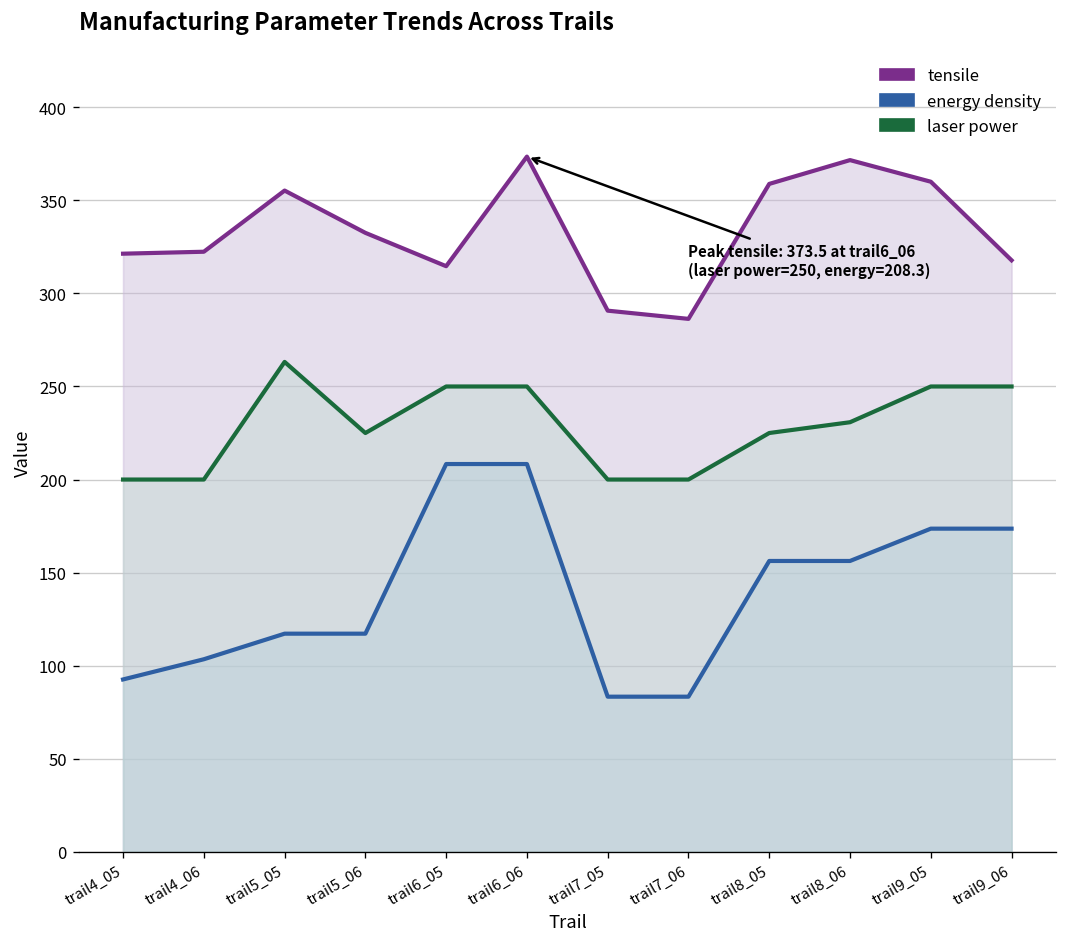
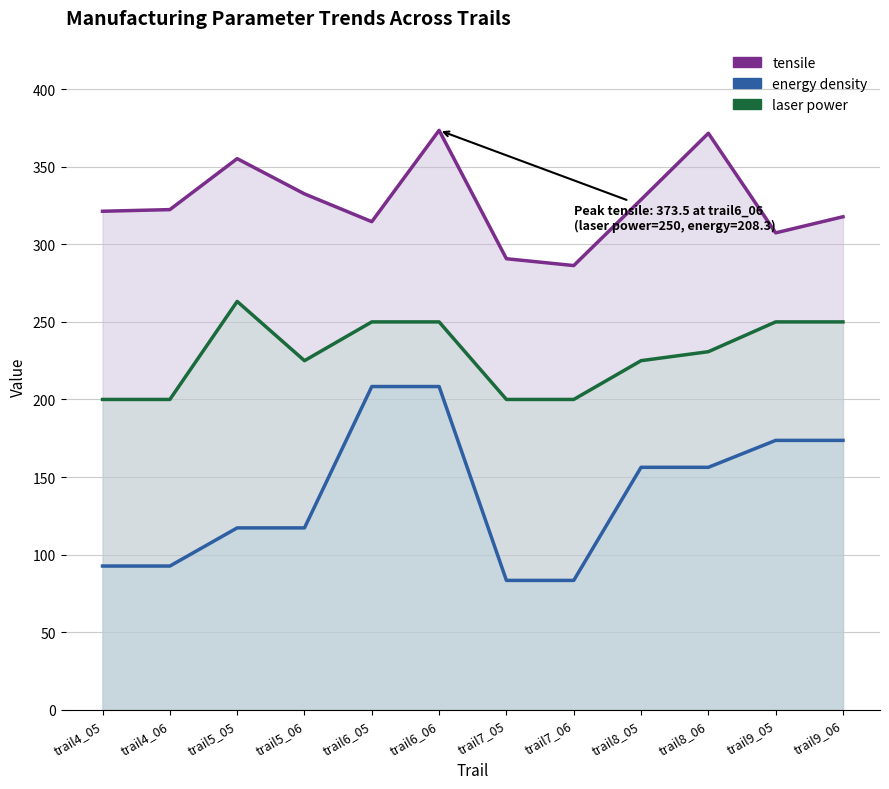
  {
    "tensile": {
      "trail4_05": 321,
      "trail4_06": 322,
      "trail5_05": 355,
      "trail5_06": 333,
      "trail6_05": 315,
      "trail6_06": 374,
      "trail7_05": 291,
      "trail7_06": 286,
-     "trail8_05": 359,
-     "trail9_05": 360,
+     "trail8_05": 329,
+     "trail9_05": 307,
      "trail9_06": 318
    },
    "energy density": {
      "trail4_05": 93,
-     "trail4_06": 103,
+     "trail4_06": 93,
      "trail5_05": 117,
      "trail5_06": 117,
      "trail6_05": 208,
      "trail6_06": 208,
      "trail7_05": 83,
      "trail7_06": 83,
      "trail8_05": 156,
      "trail8_06": 156,
      "trail9_05": 174,
      "trail9_06": 174
    },
    "laser power": {
      "trail4_05": 200,
      "trail4_06": 200,
      "trail5_05": 263,
      "trail5_06": 225,
      "trail6_05": 250,
      "trail6_06": 250,
      "trail7_05": 200,
      "trail7_06": 200,
      "trail8_05": 225,
      "trail8_06": 231,
      "trail9_05": 250,
      "trail9_06": 250
    }
  }
